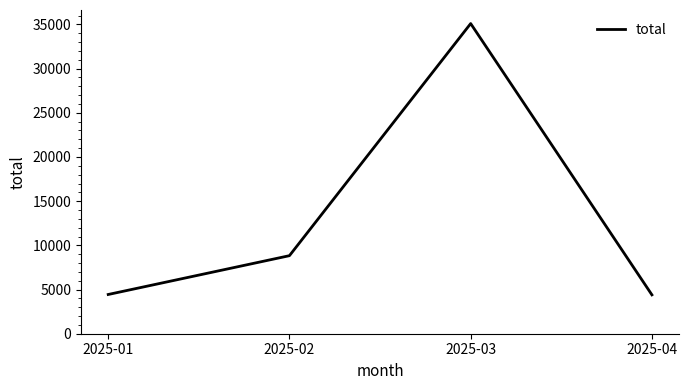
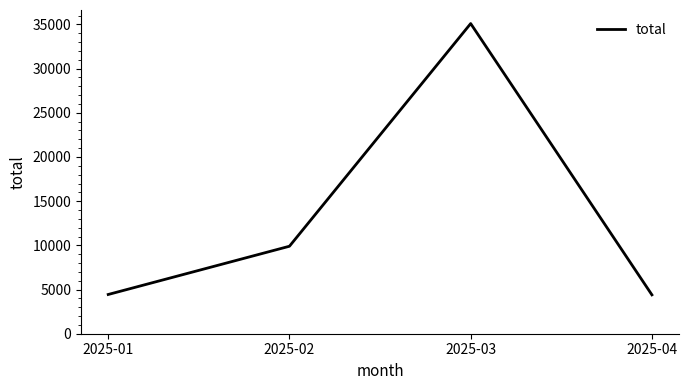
  {
    "2025-01": 4000,
-   "2025-02": 9000,
+   "2025-02": 10000,
    "2025-03": 35000,
    "2025-04": 4000
  }
